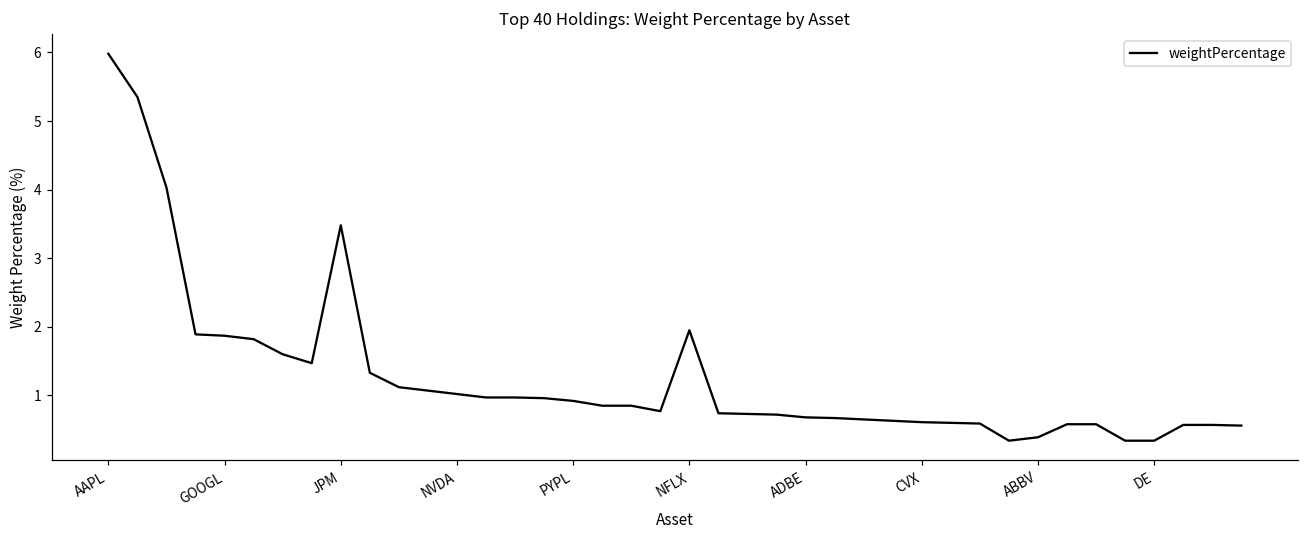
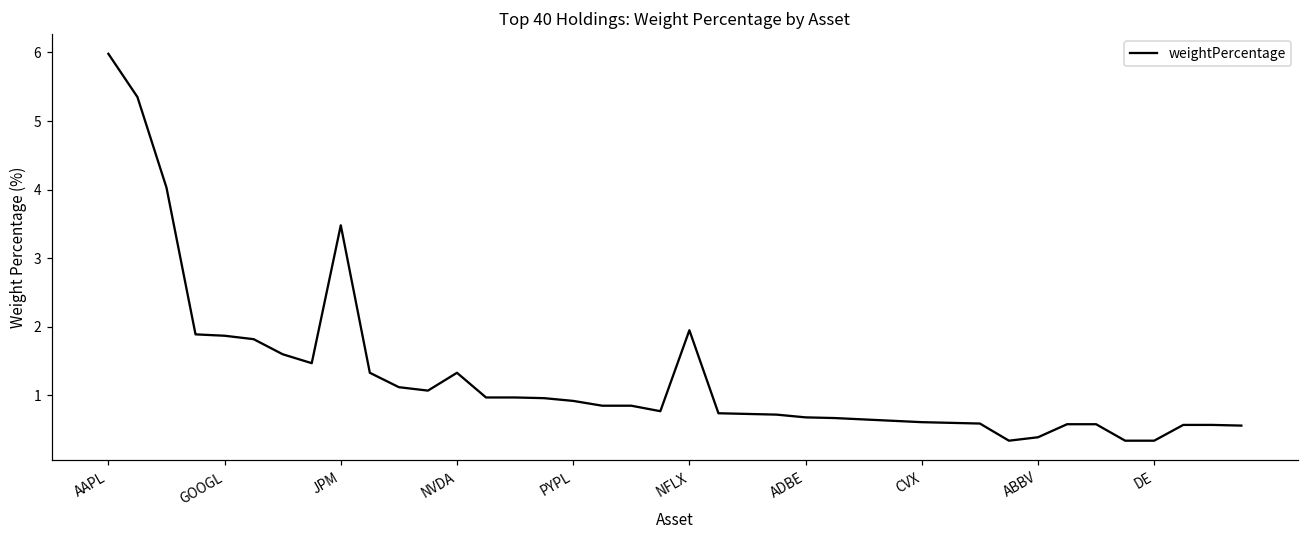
  {
    "AAPL": 6.0,
    "GOOGL": 1.9,
    "JPM": 3.5,
-   "NVDA": 1.0,
+   "NVDA": 1.3,
    "PYPL": 0.9,
    "NFLX": 2.0,
    "ADBE": 0.7,
    "CVX": 0.6,
    "ABBV": 0.4,
    "DE": 0.3
  }
